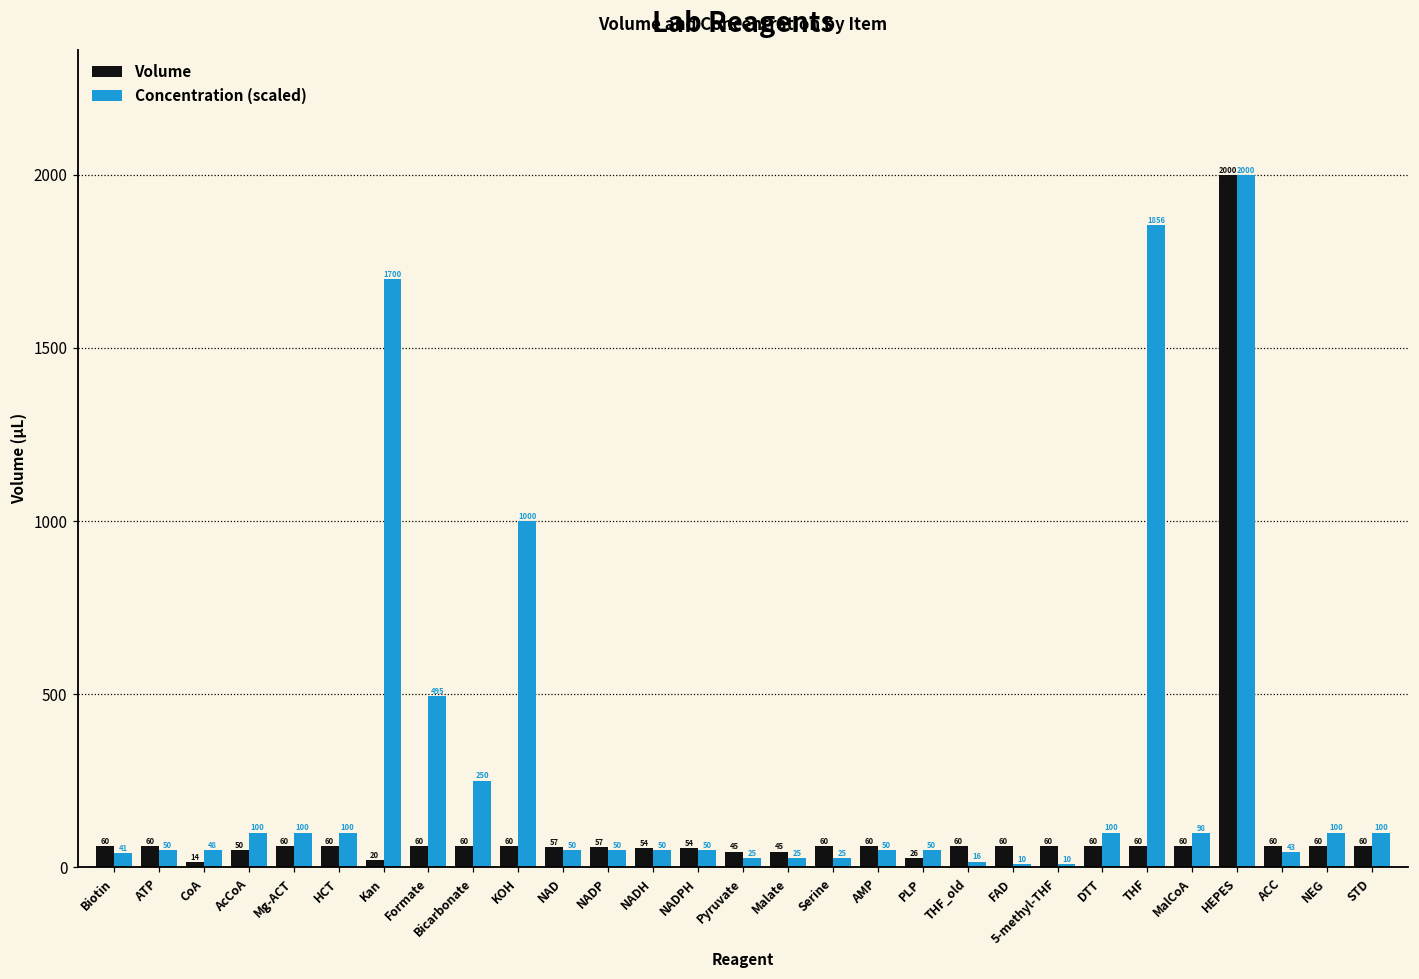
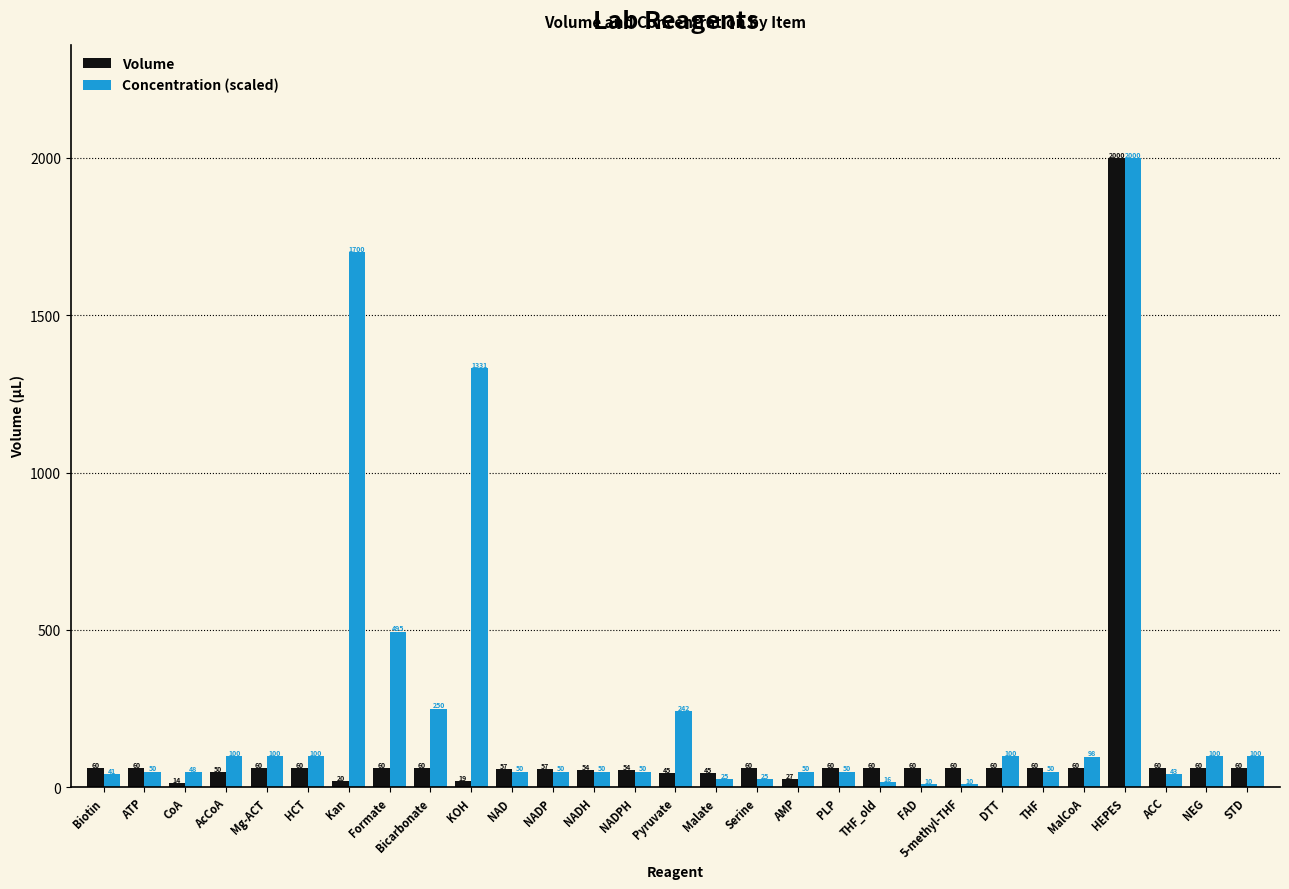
  {
    "Volume": {
      "Biotin": 60,
      "ATP": 60,
      "CoA": 14,
      "AcCoA": 50,
      "Mg-ACT": 60,
      "HCT": 60,
      "Kan": 20,
      "Formate": 60,
      "Bicarbonate": 60,
-     "KOH": 60,
+     "KOH": 19,
      "NAD": 57,
      "NADP": 57,
      "NADH": 54,
      "NADPH": 54,
      "Pyruvate": 45,
      "Malate": 45,
      "Serine": 60,
-     "AMP": 60,
-     "PLP": 26,
+     "AMP": 27,
+     "PLP": 60,
      "THF_old": 60,
      "FAD": 60,
      "5-methyl-THF": 60,
      "DTT": 60,
      "THF": 60,
      "MalCoA": 60,
      "HEPES": 2000,
      "ACC": 60,
      "NEG": 60,
      "STD": 60
    },
    "Concentration (scaled)": {
      "Biotin": 41,
      "ATP": 50,
      "CoA": 48,
      "AcCoA": 100,
      "Mg-ACT": 100,
      "HCT": 100,
      "Kan": 1700,
      "Formate": 495,
      "Bicarbonate": 250,
-     "KOH": 1000,
+     "KOH": 1331,
      "NAD": 50,
      "NADP": 50,
      "NADH": 50,
      "NADPH": 50,
-     "Pyruvate": 25,
+     "Pyruvate": 242,
      "Malate": 25,
      "Serine": 25,
      "AMP": 50,
      "PLP": 50,
      "THF_old": 16,
      "FAD": 10,
      "5-methyl-THF": 10,
      "DTT": 100,
-     "THF": 1856,
+     "THF": 50,
      "MalCoA": 98,
      "HEPES": 2000,
      "ACC": 43,
      "NEG": 100,
      "STD": 100
    }
  }
